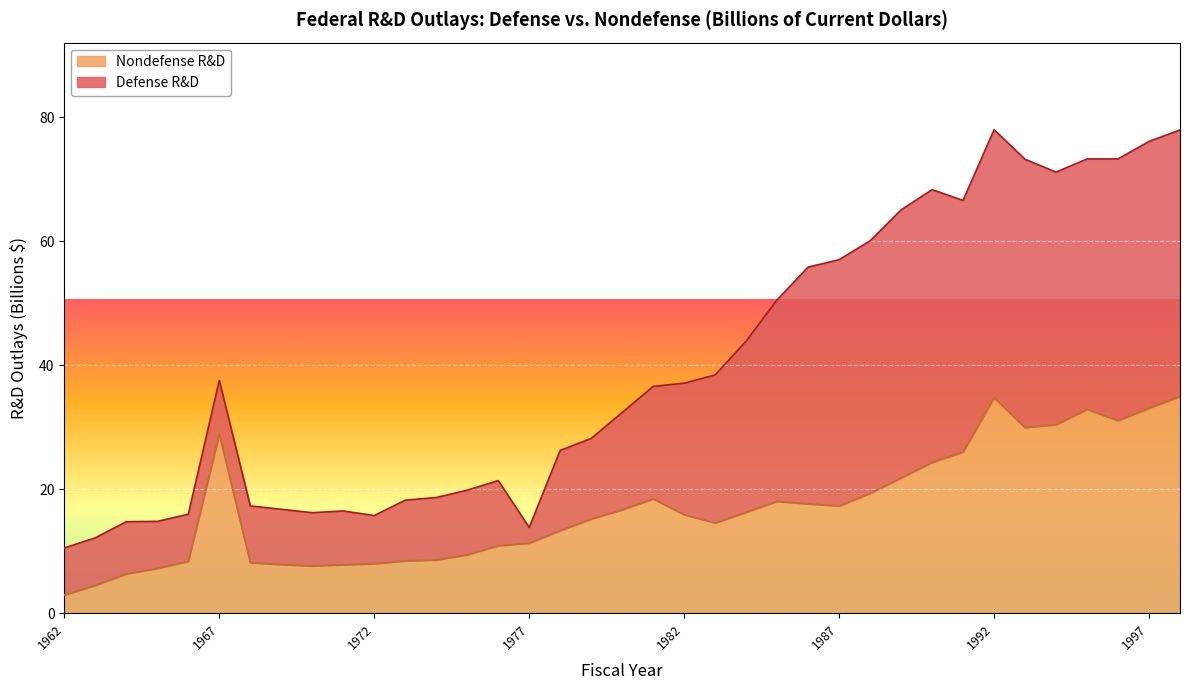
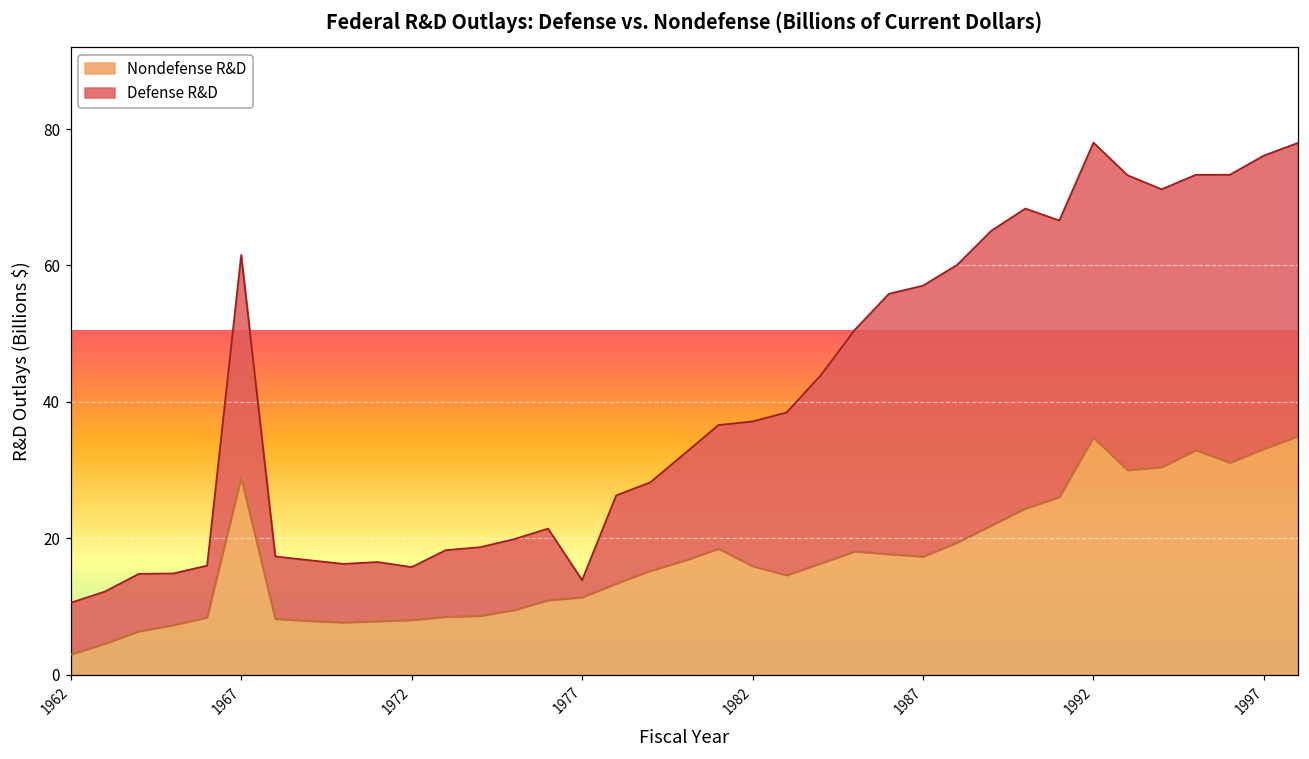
  {
    "Nondefense R&D": {
      "1962": 3,
      "1967": 29,
      "1972": 8,
      "1977": 11,
      "1982": 16,
      "1987": 17,
      "1992": 35,
      "1997": 33
    },
    "Defense R&D": {
      "1962": 8,
-     "1967": 9,
+     "1967": 33,
      "1972": 8,
      "1977": 3,
      "1982": 21,
      "1987": 40,
      "1992": 43,
      "1997": 43
    }
  }
